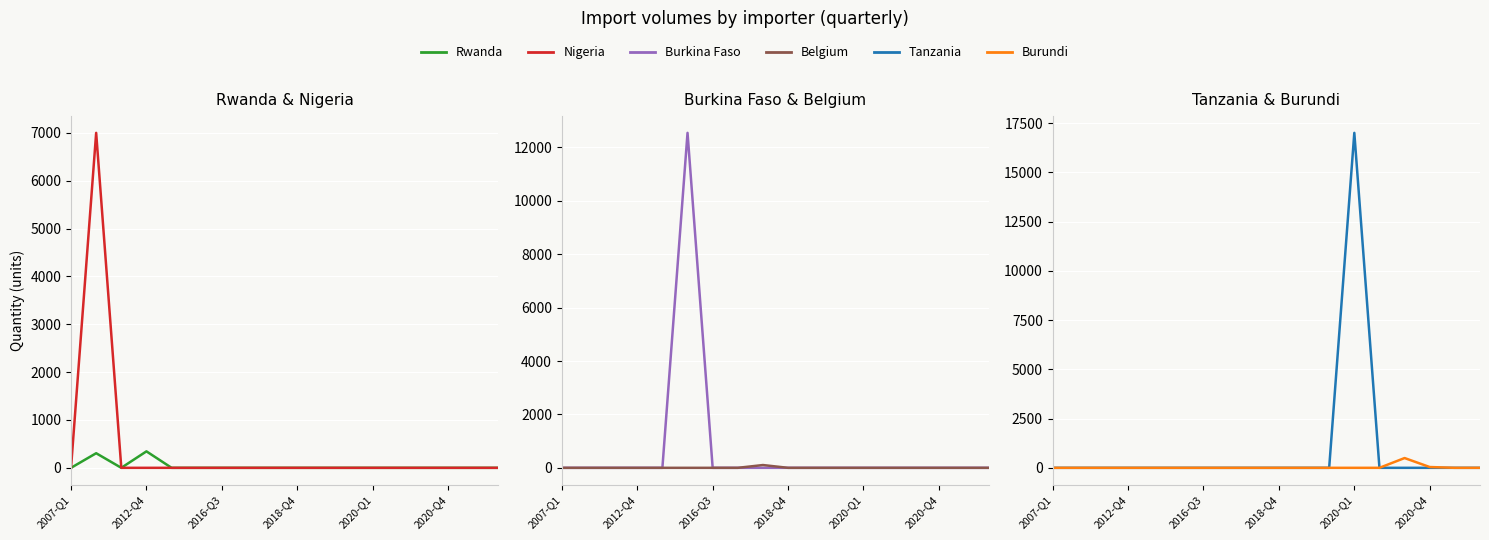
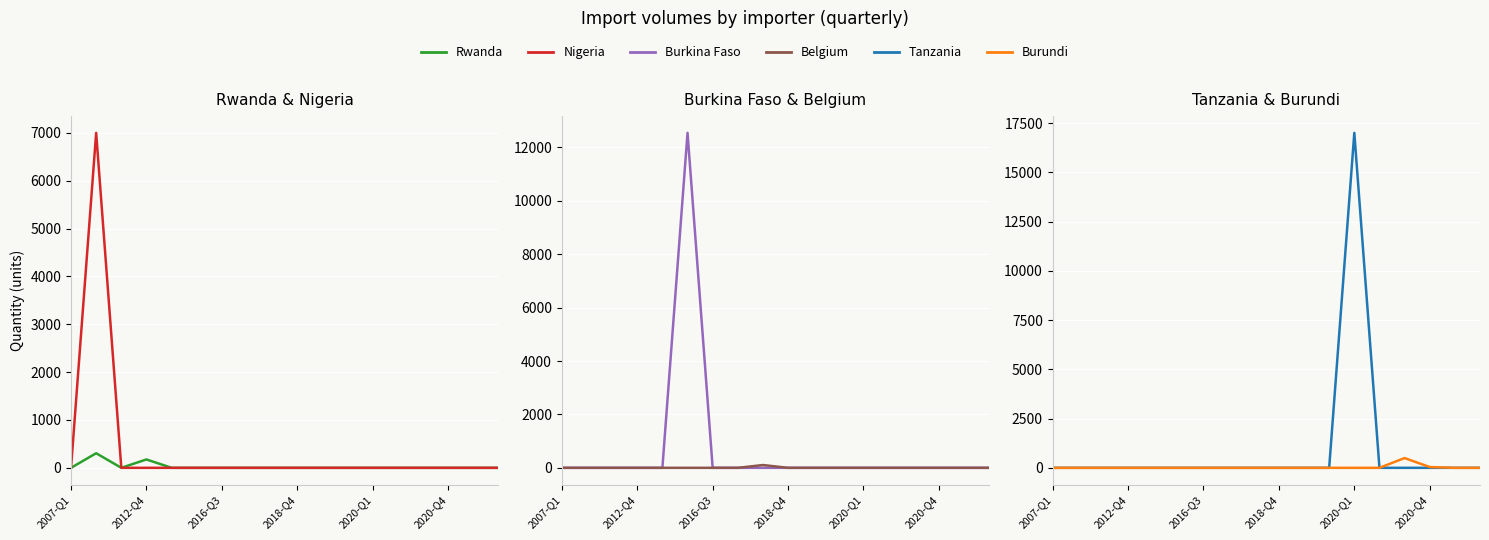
  {
    "Rwanda & Nigeria": {
      "Rwanda": {
-       "2012-Q4": 300
+       "2012-Q4": 200
      },
      "Nigeria": {
        "2012-Q4": 0
      }
    }
  }
